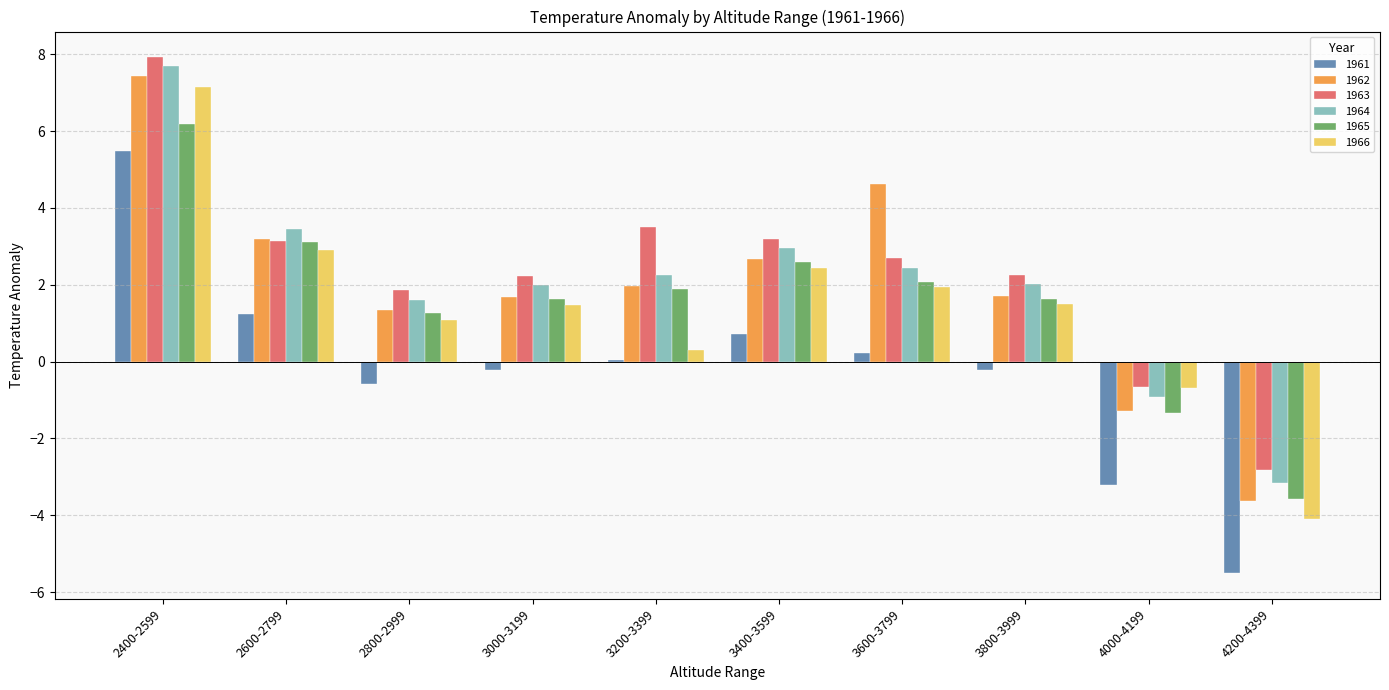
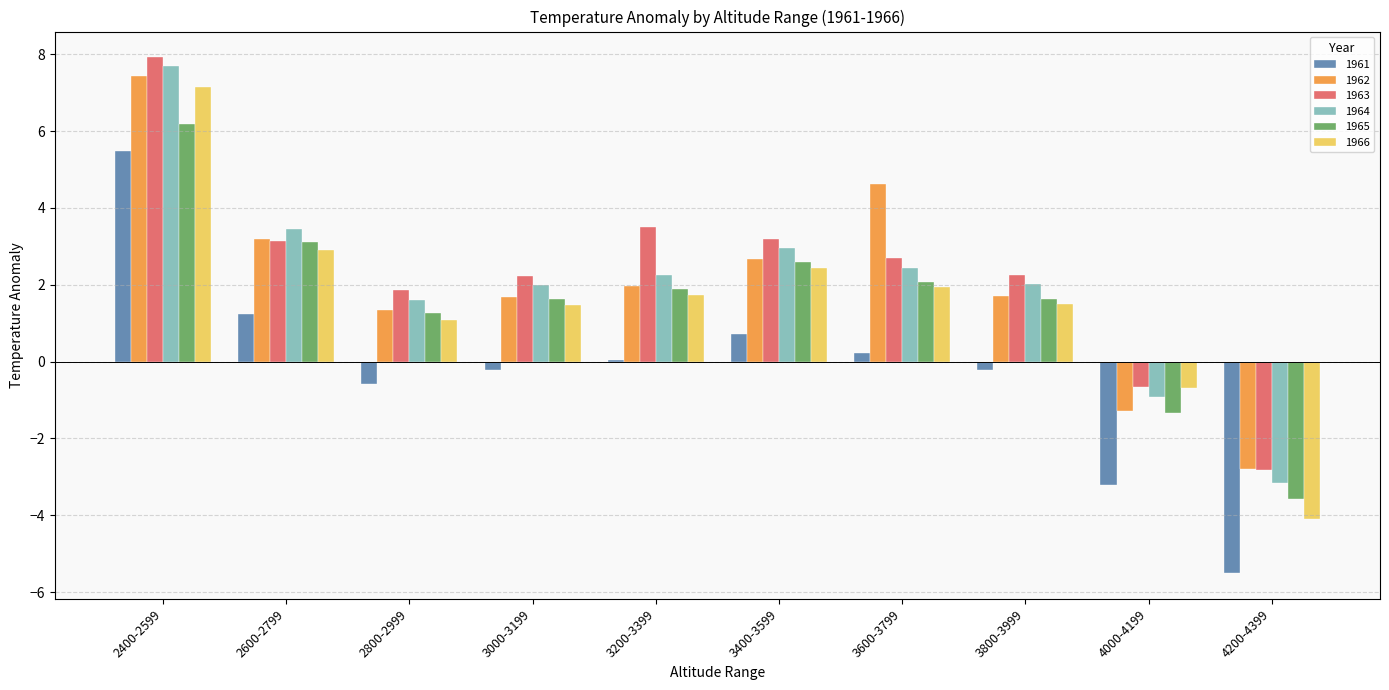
  {
    "1961": {
      "2400-2599": 5.5,
      "2600-2799": 1.2,
      "2800-2999": -0.6,
      "3000-3199": -0.2,
      "3400-3599": 0.7,
      "3600-3799": 0.2,
      "3800-3999": -0.2,
      "4000-4199": -3.2,
      "4200-4399": -5.5
    },
    "1962": {
      "2400-2599": 7.4,
      "2600-2799": 3.2,
      "2800-2999": 1.3,
      "3000-3199": 1.7,
      "3200-3399": 2.0,
      "3400-3599": 2.7,
      "3600-3799": 4.6,
      "3800-3999": 1.7,
      "4000-4199": -1.3,
-     "4200-4399": -3.6
+     "4200-4399": -2.8
    },
    "1963": {
      "2400-2599": 7.9,
      "2600-2799": 3.1,
      "2800-2999": 1.9,
      "3000-3199": 2.2,
      "3200-3399": 3.5,
      "3400-3599": 3.2,
      "3600-3799": 2.7,
      "3800-3999": 2.3,
      "4000-4199": -0.7,
      "4200-4399": -2.8
    },
    "1964": {
      "2400-2599": 7.7,
      "2600-2799": 3.5,
      "2800-2999": 1.6,
      "3000-3199": 2.0,
      "3200-3399": 2.3,
      "3400-3599": 3.0,
      "3600-3799": 2.4,
      "3800-3999": 2.0,
      "4000-4199": -0.9,
      "4200-4399": -3.1
    },
    "1965": {
      "2400-2599": 6.2,
      "2600-2799": 3.1,
      "2800-2999": 1.3,
      "3000-3199": 1.6,
      "3200-3399": 1.9,
      "3400-3599": 2.6,
      "3600-3799": 2.1,
      "3800-3999": 1.6,
      "4000-4199": -1.3,
      "4200-4399": -3.6
    },
    "1966": {
      "2400-2599": 7.1,
      "2600-2799": 2.9,
      "2800-2999": 1.1,
      "3000-3199": 1.5,
-     "3200-3399": 0.3,
+     "3200-3399": 1.7,
      "3400-3599": 2.4,
      "3600-3799": 1.9,
      "3800-3999": 1.5,
      "4000-4199": -0.7,
      "4200-4399": -4.1
    }
  }
